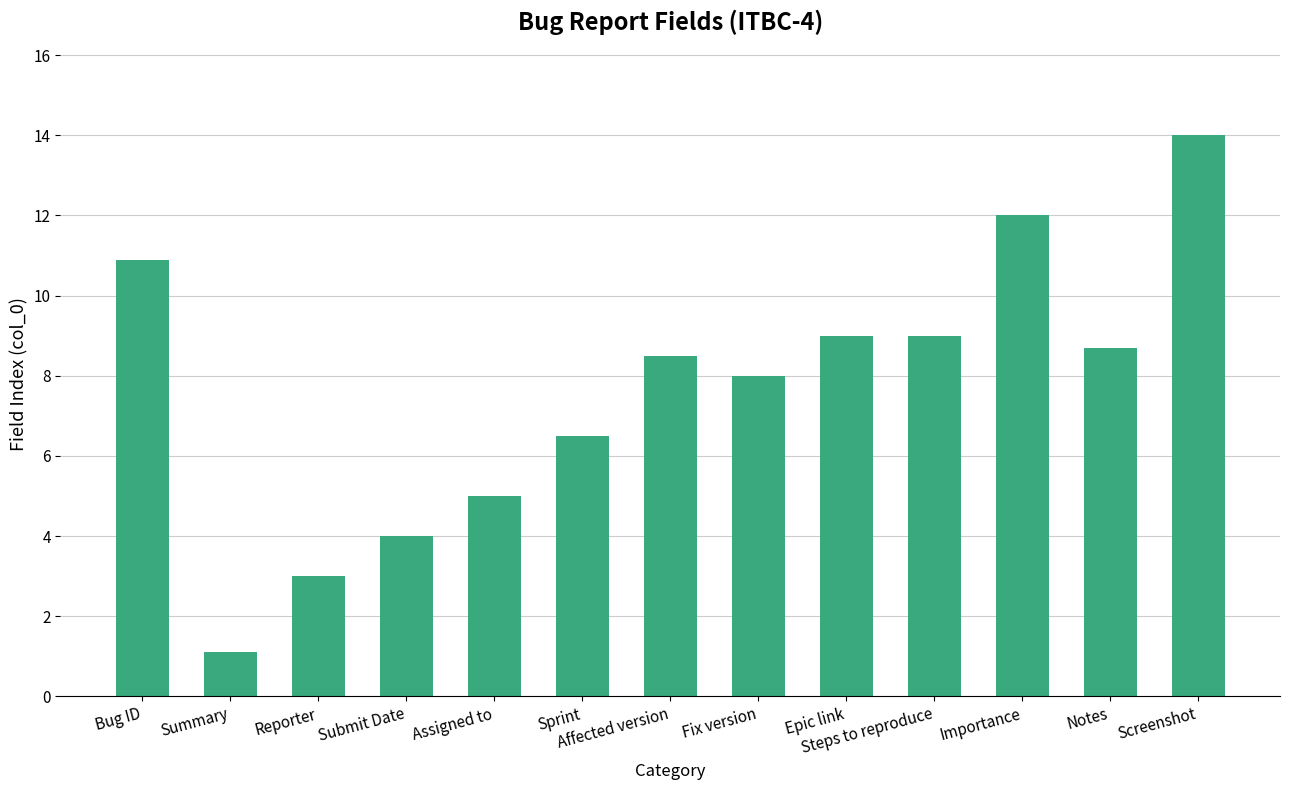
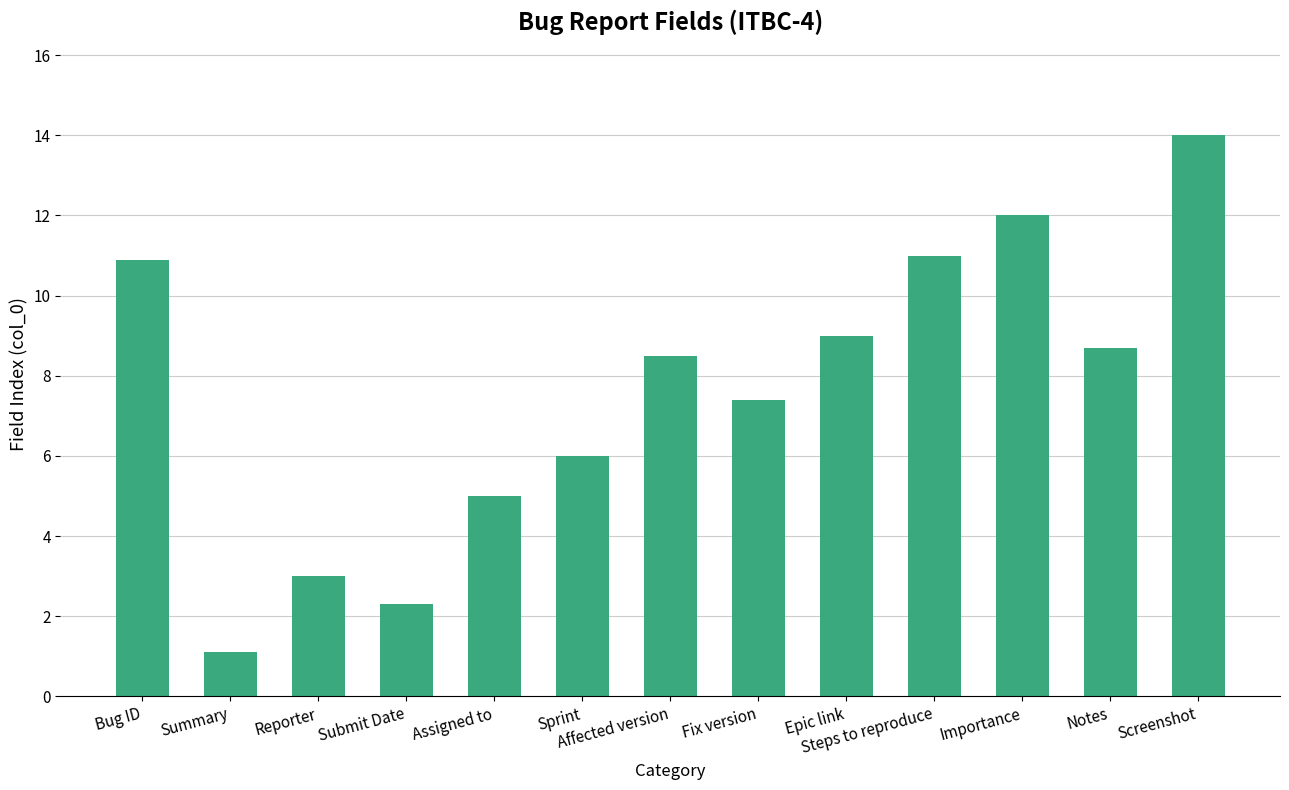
  {
    "Bug ID": 10.9,
    "Summary": 1.1,
    "Reporter": 3.0,
-   "Submit Date": 4.0,
+   "Submit Date": 2.3,
    "Assigned to": 5.0,
-   "Sprint": 6.5,
+   "Sprint": 6.0,
    "Affected version": 8.5,
-   "Fix version": 8.0,
+   "Fix version": 7.4,
    "Epic link": 9.0,
-   "Steps to reproduce": 9,
+   "Steps to reproduce": 11,
    "Importance": 12.0,
    "Notes": 8.7,
    "Screenshot": 14.0
  }
